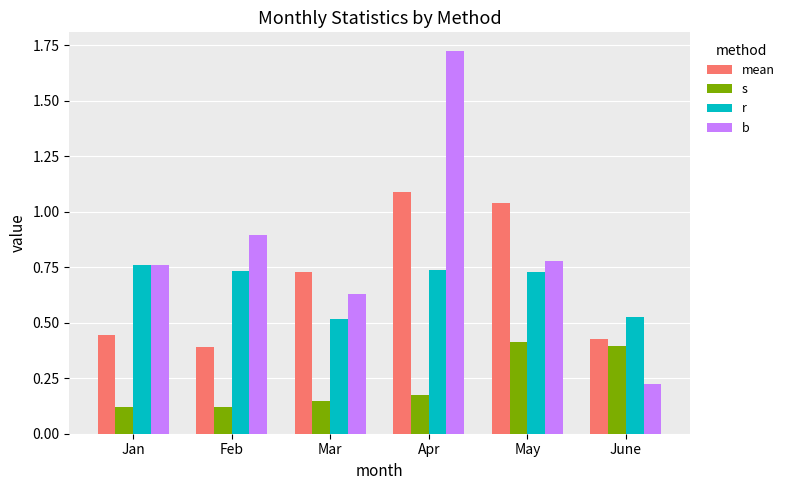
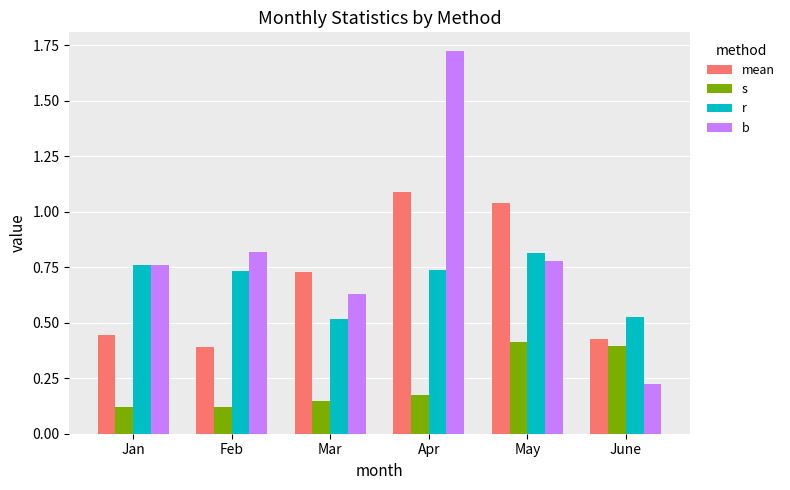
  {
    "mean": {
      "Jan": 0.44,
      "Feb": 0.39,
      "Mar": 0.73,
      "Apr": 1.09,
      "May": 1.04,
      "June": 0.43
    },
    "s": {
      "Jan": 0.12,
      "Feb": 0.12,
      "Mar": 0.15,
      "Apr": 0.18,
      "May": 0.41,
      "June": 0.39
    },
    "r": {
      "Jan": 0.76,
      "Feb": 0.73,
      "Mar": 0.52,
      "Apr": 0.74,
-     "May": 0.73,
+     "May": 0.81,
      "June": 0.53
    },
    "b": {
      "Jan": 0.76,
-     "Feb": 0.89,
+     "Feb": 0.82,
      "Mar": 0.63,
      "Apr": 1.72,
      "May": 0.78,
      "June": 0.23
    }
  }
